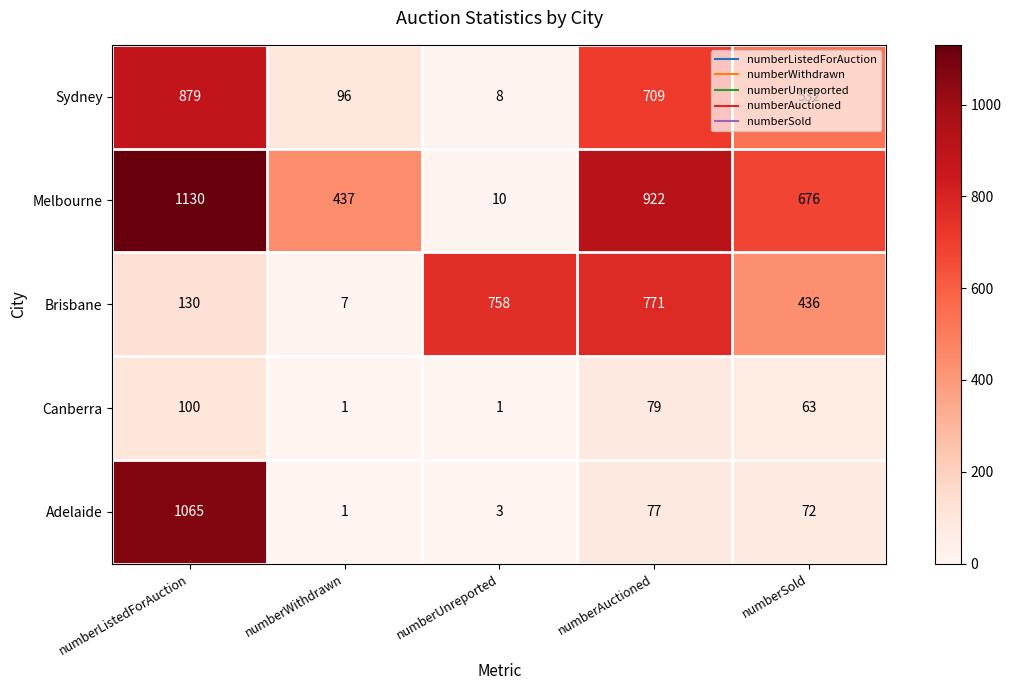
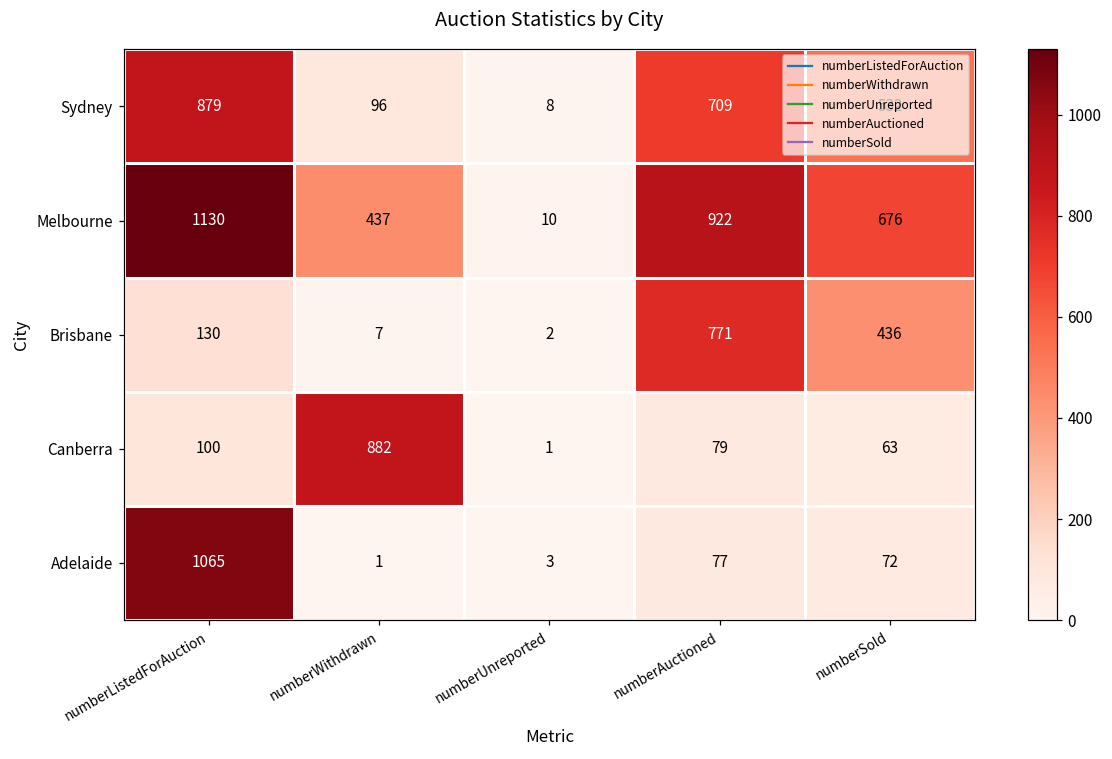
  {
    "Sydney": {
      "numberListedForAuction": 879,
      "numberWithdrawn": 96,
      "numberUnreported": 8,
      "numberAuctioned": 709
    },
    "Melbourne": {
      "numberListedForAuction": 1130,
      "numberWithdrawn": 437,
      "numberUnreported": 10,
      "numberAuctioned": 922,
      "numberSold": 676
    },
    "Brisbane": {
      "numberListedForAuction": 130,
      "numberWithdrawn": 7,
-     "numberUnreported": 758,
+     "numberUnreported": 2,
      "numberAuctioned": 771,
      "numberSold": 436
    },
    "Canberra": {
      "numberListedForAuction": 100,
-     "numberWithdrawn": 1,
+     "numberWithdrawn": 882,
      "numberUnreported": 1,
      "numberAuctioned": 79,
      "numberSold": 63
    },
    "Adelaide": {
      "numberListedForAuction": 1065,
      "numberWithdrawn": 1,
      "numberUnreported": 3,
      "numberAuctioned": 77,
      "numberSold": 72
    }
  }
